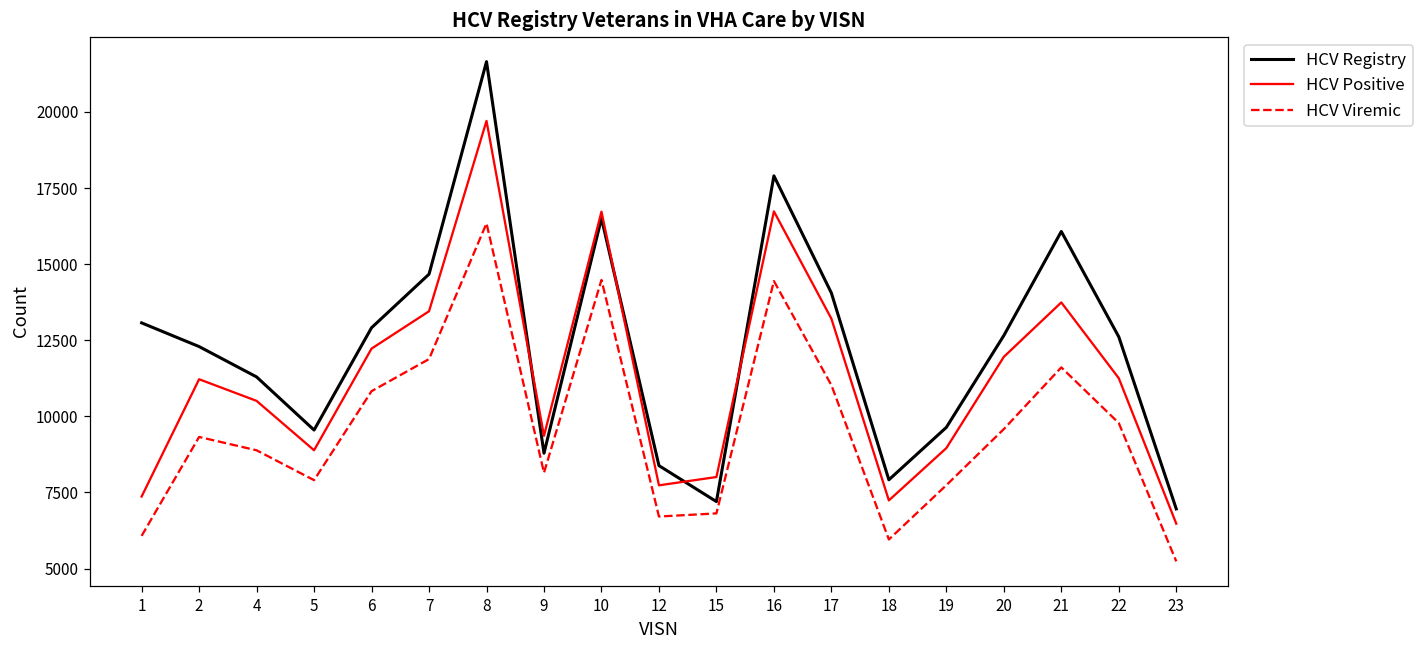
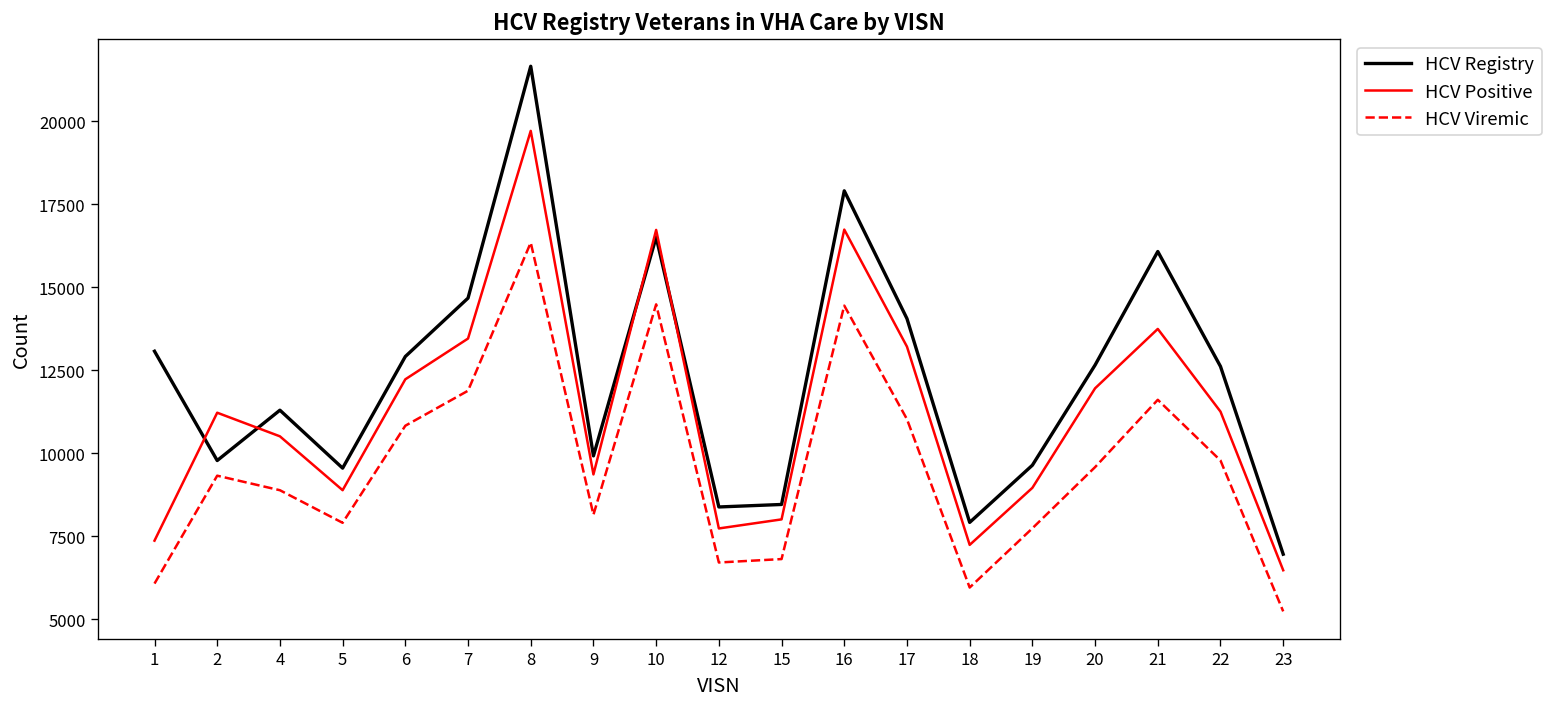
  {
    "HCV Registry": {
      "1": 13100,
-     "2": 12300,
+     "2": 9800,
      "4": 11300,
      "5": 9600,
      "6": 12900,
      "7": 14700,
      "8": 21700,
-     "9": 8800,
+     "9": 9900,
      "10": 16500,
      "12": 8400,
-     "15": 7200,
+     "15": 8500,
      "16": 17900,
      "17": 14100,
      "18": 7900,
      "19": 9600,
      "20": 12700,
      "21": 16100,
      "22": 12600,
      "23": 7000
    }
  }
